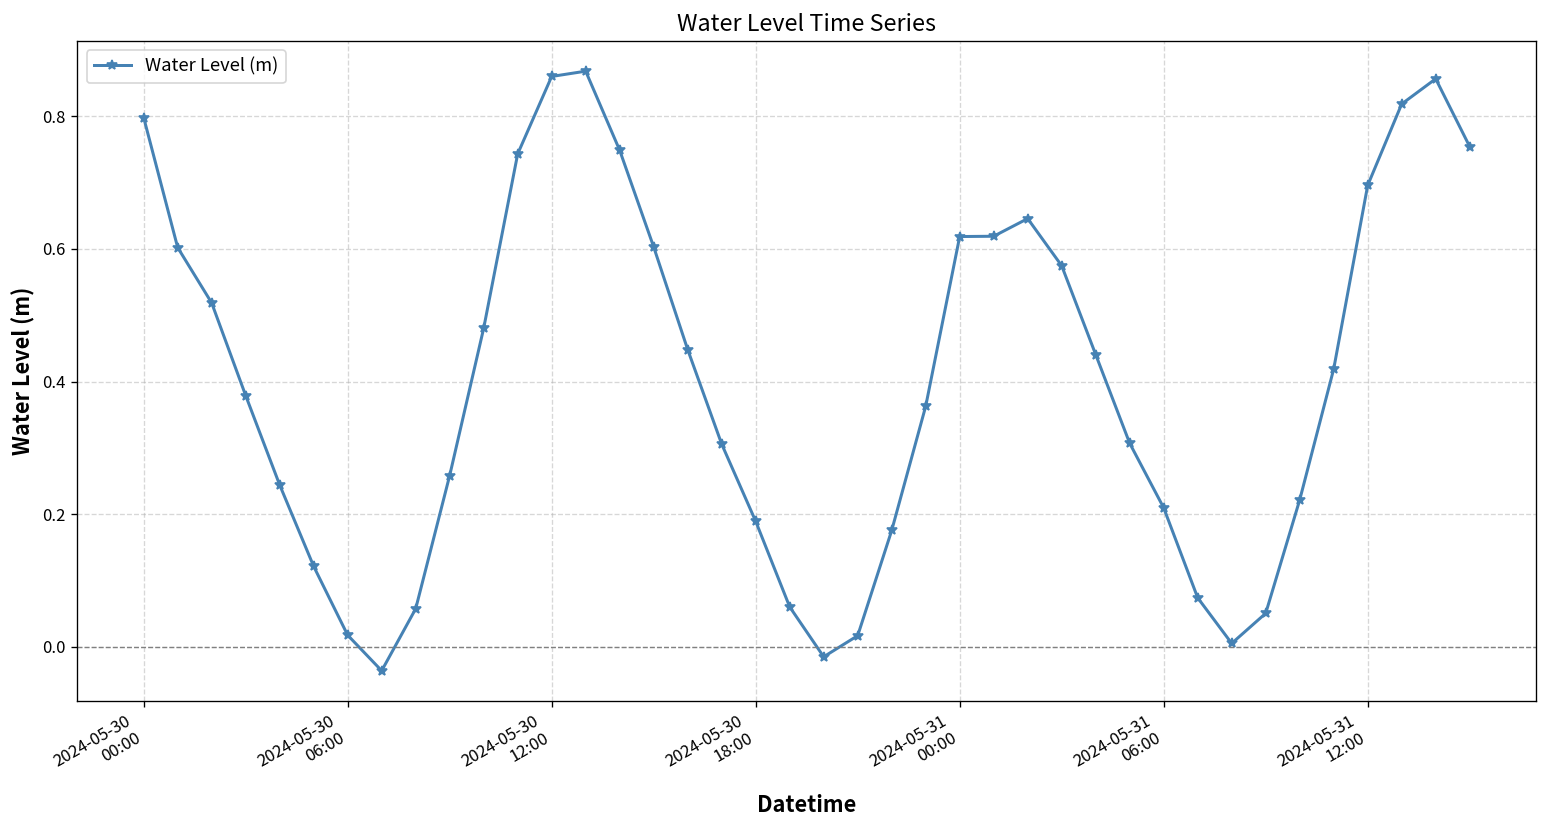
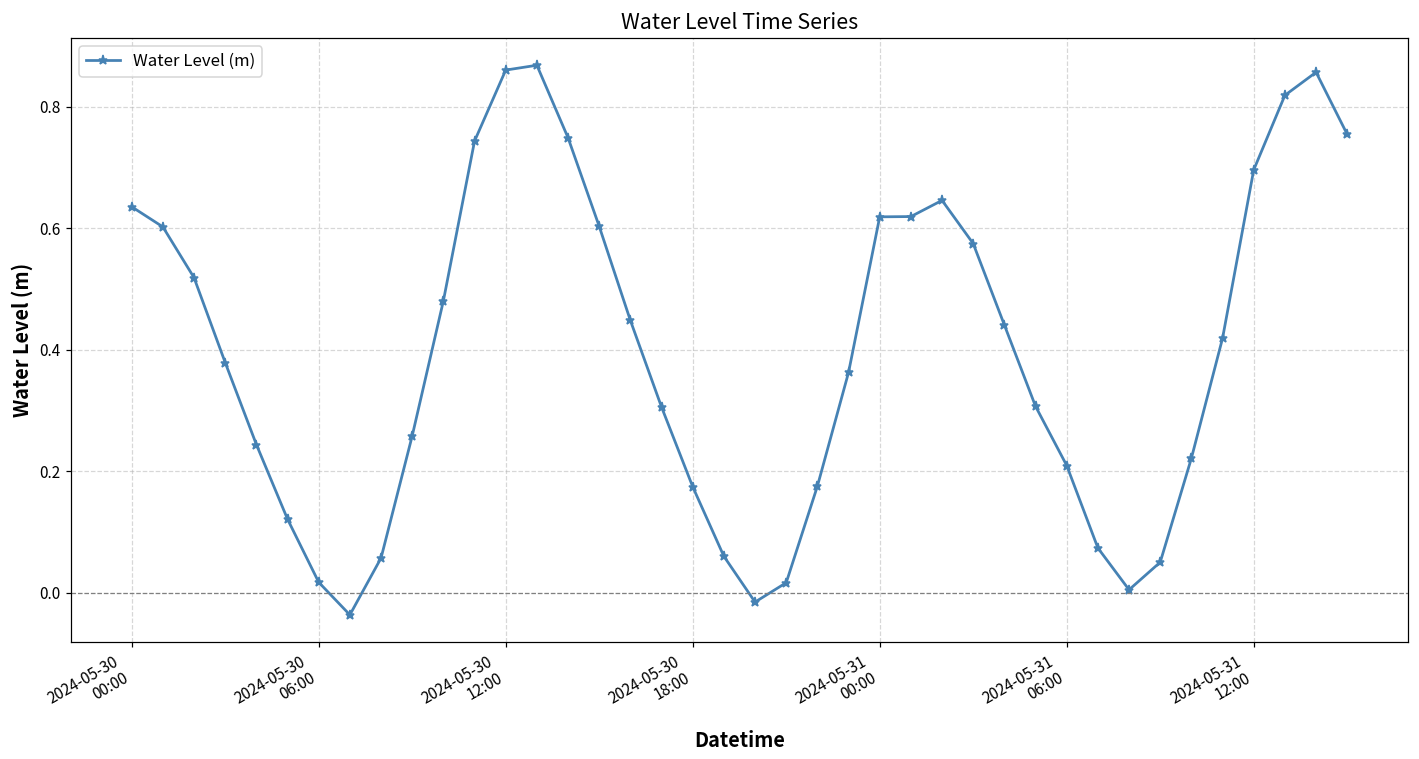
  {
-   "2024-05-30 00:00": 0.80,
+   "2024-05-30 00:00": 0.64,
    "2024-05-30 06:00": 0.02,
    "2024-05-30 12:00": 0.86,
-   "2024-05-30 18:00": 0.19,
+   "2024-05-30 18:00": 0.17,
    "2024-05-31 00:00": 0.62,
    "2024-05-31 06:00": 0.21,
    "2024-05-31 12:00": 0.70
  }
